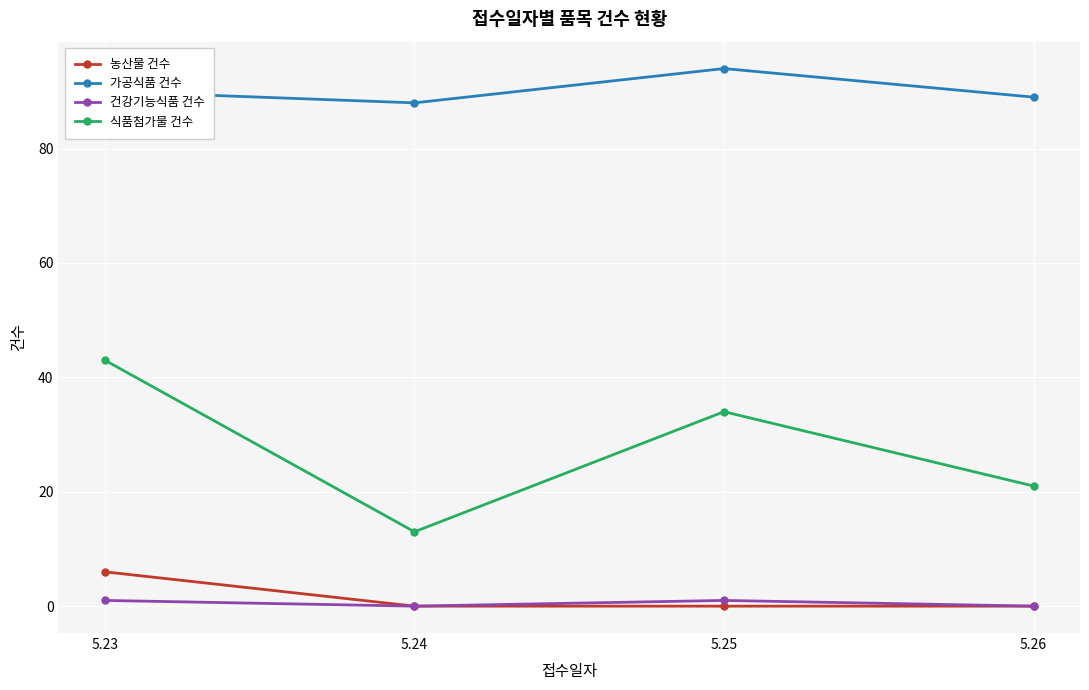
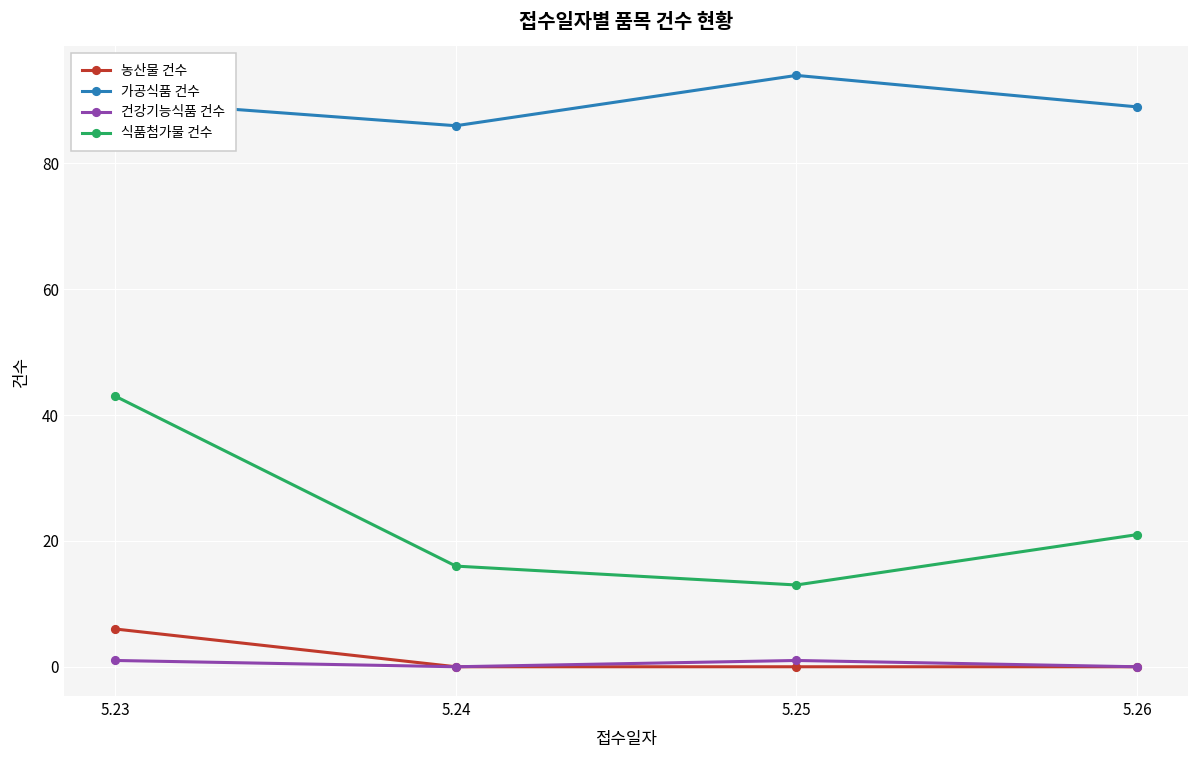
  {
    "농산물 건수": {
      "5.23": 6,
      "5.25": 0
    },
    "가공식품 건수": {
-     "5.24": 88,
+     "5.24": 86,
      "5.25": 94,
      "5.26": 89
    },
    "건강기능식품 건수": {
      "5.23": 1,
      "5.25": 1
    },
    "식품첨가물 건수": {
      "5.23": 43,
-     "5.24": 13,
-     "5.25": 34,
+     "5.24": 16,
+     "5.25": 13,
      "5.26": 21
    }
  }
